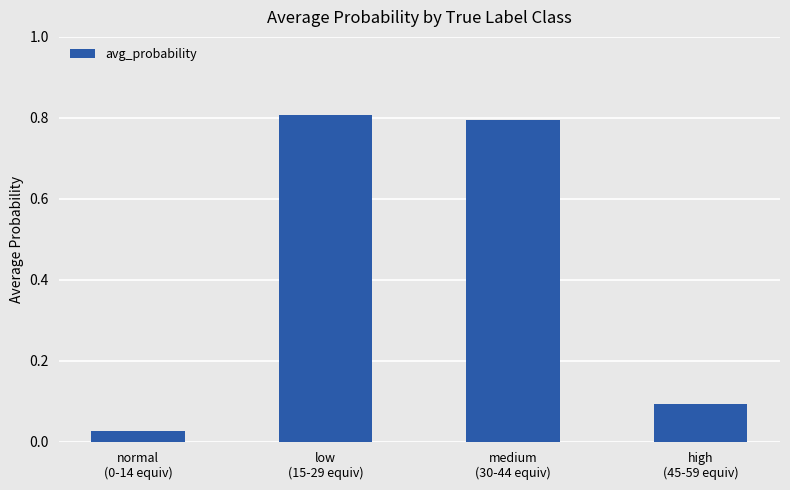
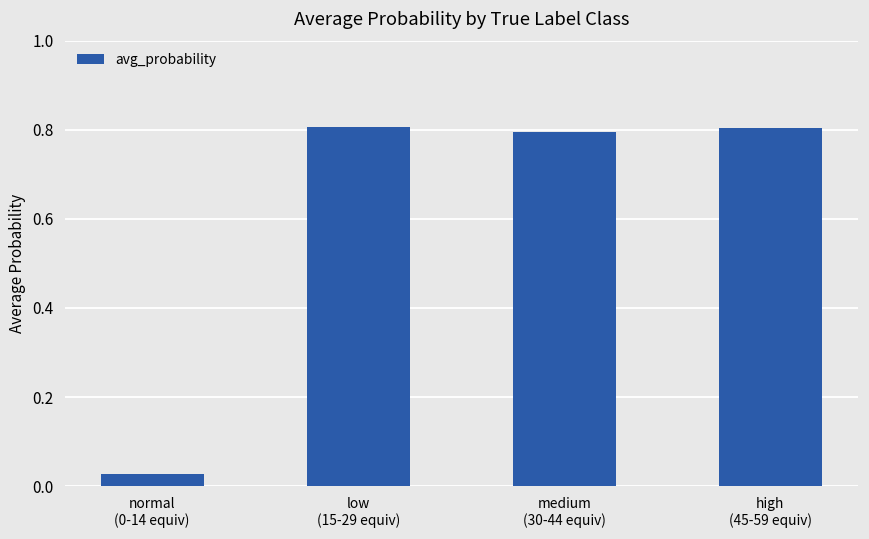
  {
    "normal (0-14 equiv)": 0.03,
    "low (15-29 equiv)": 0.81,
    "medium (30-44 equiv)": 0.79,
-   "high (45-59 equiv)": 0.09
+   "high (45-59 equiv)": 0.80
  }
